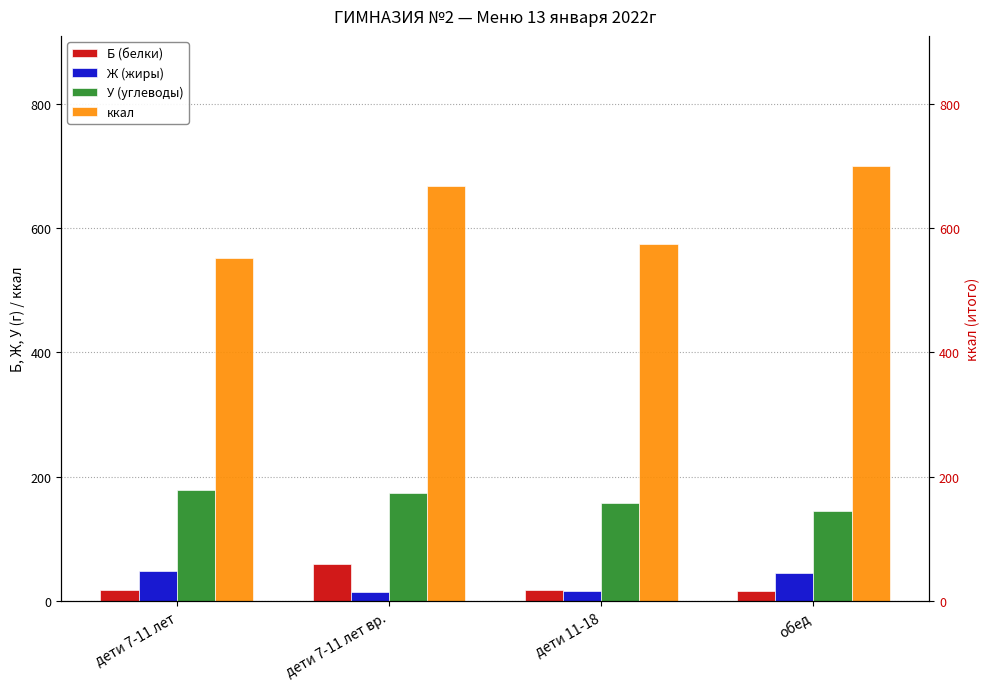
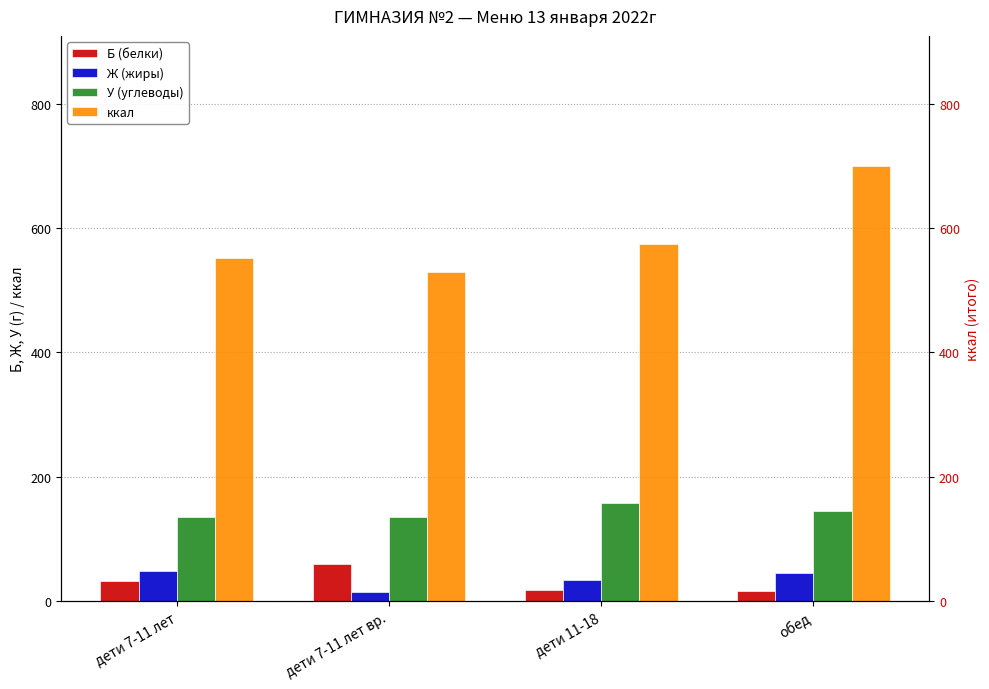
  {
    "Б (белки)": {
-     "дети 7-11 лет": 20,
+     "дети 7-11 лет": 30,
      "дети 7-11 лет вр.": 60,
      "дети 11-18": 20,
      "обед": 20
    },
    "Ж (жиры)": {
      "дети 7-11 лет": 50,
      "дети 7-11 лет вр.": 10,
-     "дети 11-18": 20,
+     "дети 11-18": 30,
      "обед": 40
    },
    "У (углеводы)": {
-     "дети 7-11 лет": 180,
-     "дети 7-11 лет вр.": 170,
+     "дети 7-11 лет": 130,
+     "дети 7-11 лет вр.": 130,
      "дети 11-18": 160,
      "обед": 140
    },
    "ккал": {
      "дети 7-11 лет": 550,
-     "дети 7-11 лет вр.": 670,
+     "дети 7-11 лет вр.": 530,
      "дети 11-18": 570,
      "обед": 700
    }
  }
